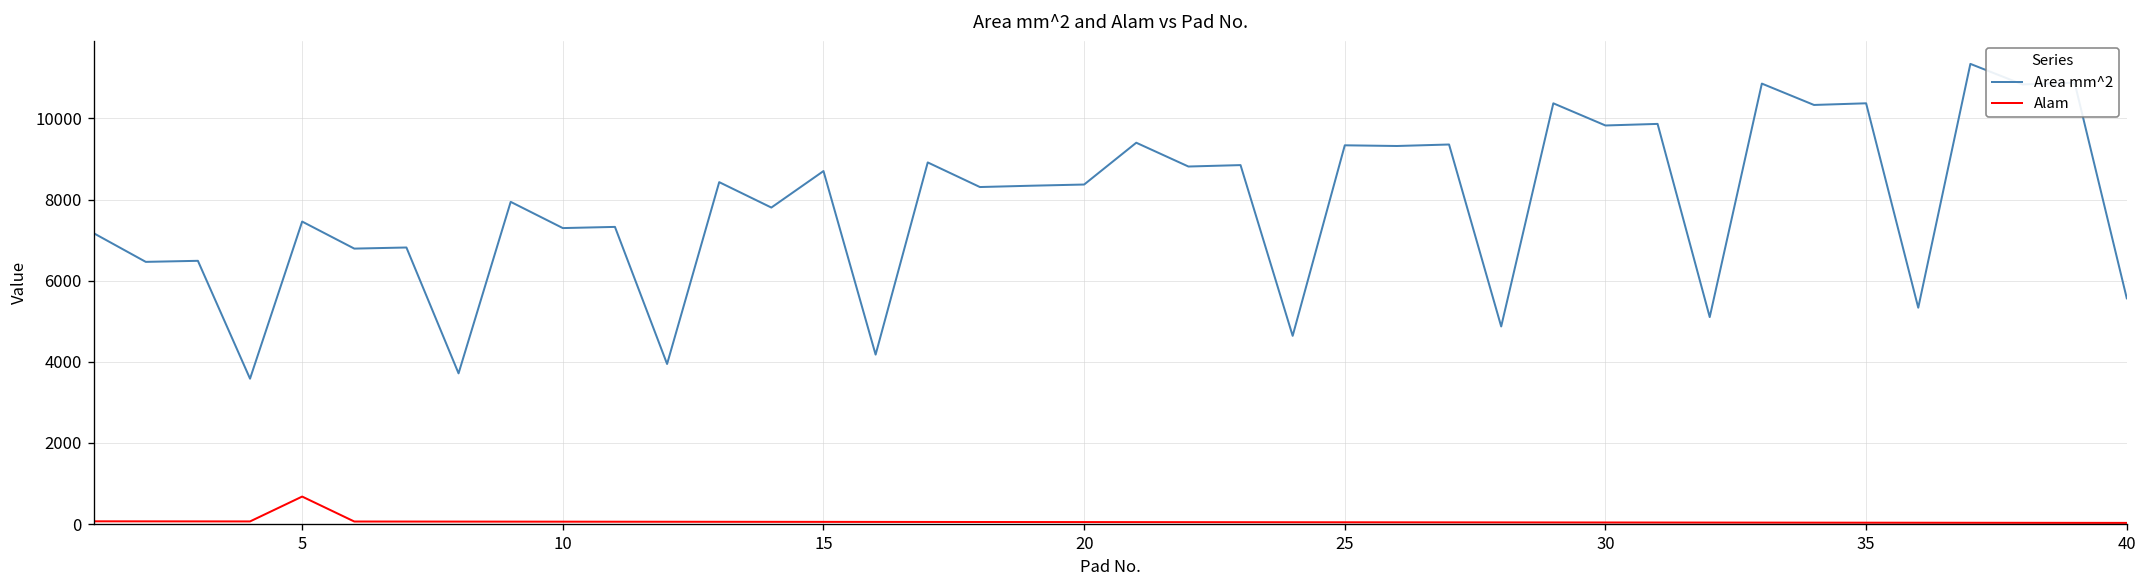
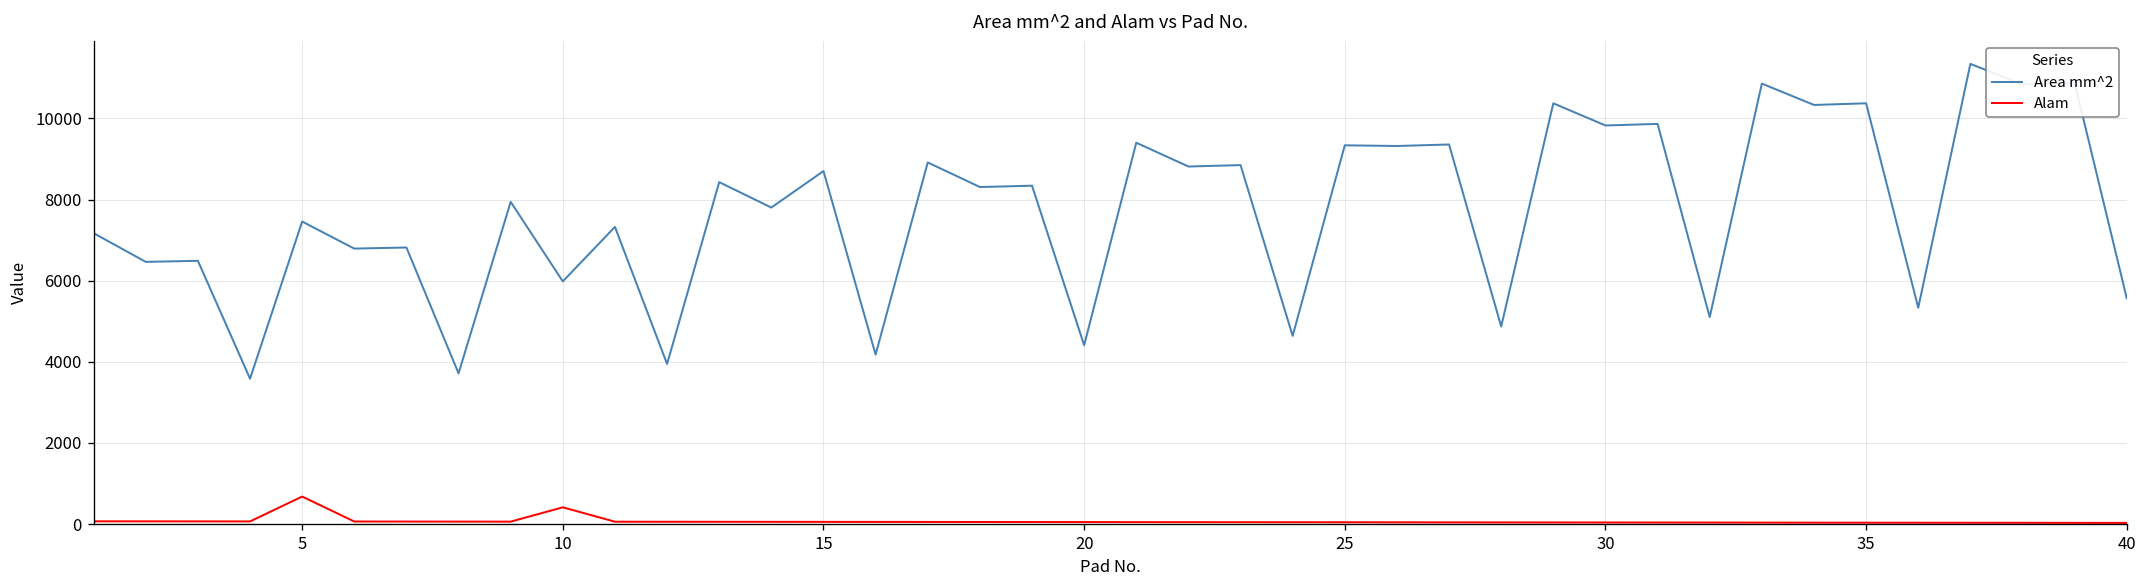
  {
    "Area mm^2": {
      "5": 7500,
-     "10": 7300,
+     "10": 6000,
      "15": 8700,
-     "20": 8400,
+     "20": 4400,
      "25": 9300,
      "30": 9800,
      "35": 10400,
      "40": 5600
    },
    "Alam": {
      "5": 700,
-     "10": 100,
+     "10": 400,
      "15": 100,
      "20": 0,
      "25": 0,
      "30": 0,
      "35": 0,
      "40": 0
    }
  }
